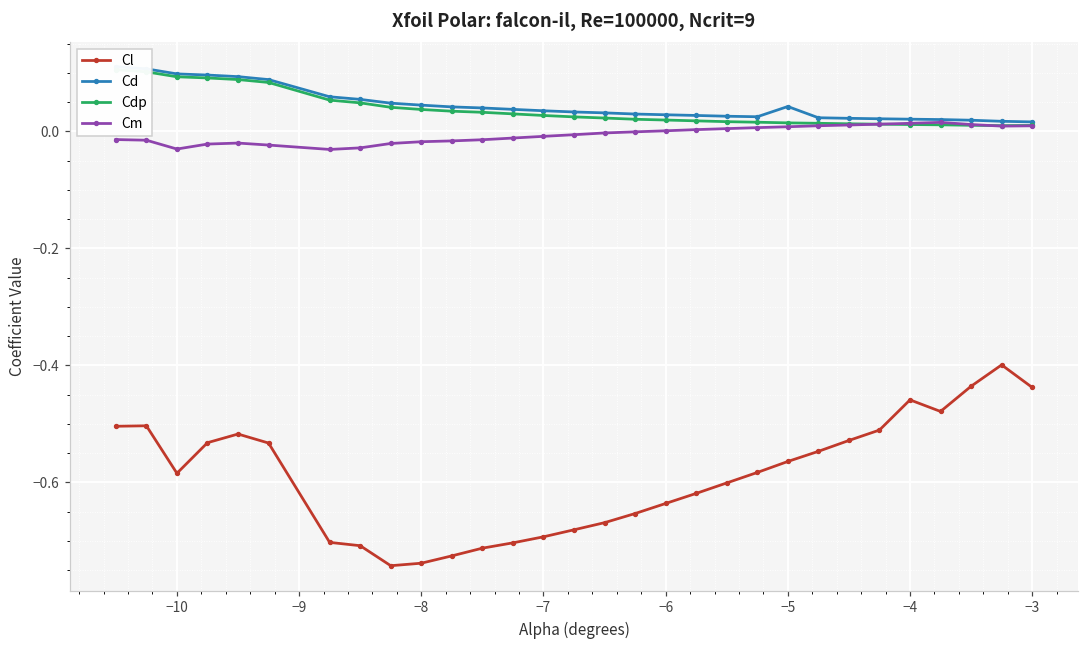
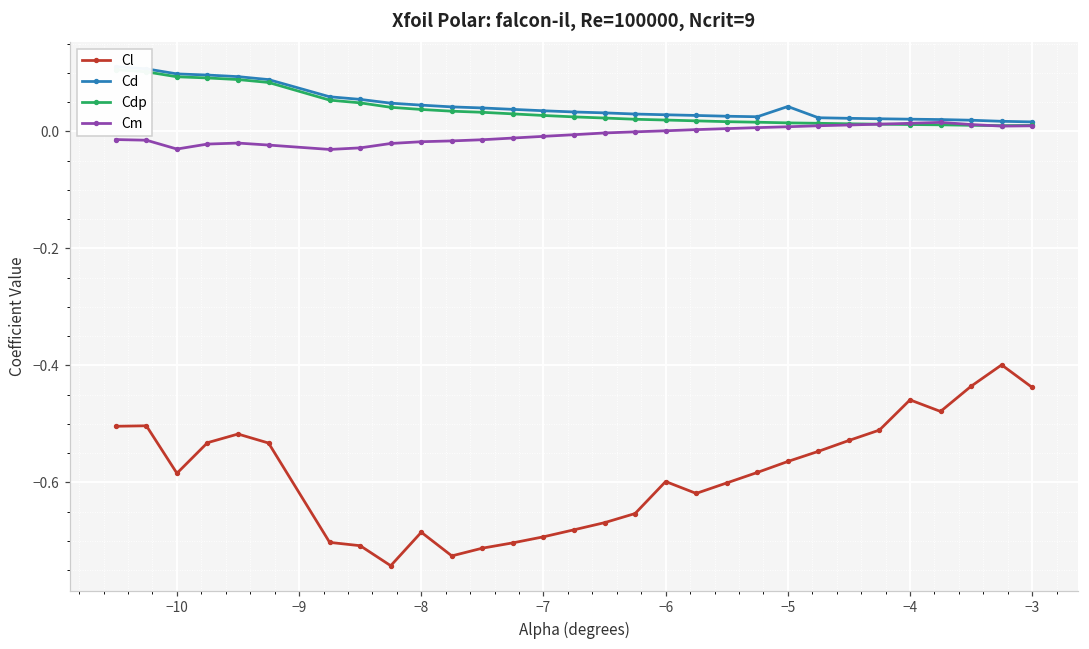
  {
    "Cl": {
      "−10": -0.58,
-     "−8": -0.74,
+     "−8": -0.69,
      "−7": -0.69,
-     "−6": -0.64,
+     "−6": -0.60,
      "−5": -0.56,
      "−4": -0.46,
      "−3": -0.44
    },
    "Cd": {
      "−10": 0.10,
      "−8": 0.04,
      "−7": 0.04,
      "−6": 0.03,
      "−5": 0.04,
      "−4": 0.02,
      "−3": 0.02
    },
    "Cdp": {
      "−10": 0.09,
      "−8": 0.04,
      "−7": 0.03,
      "−6": 0.02,
      "−5": 0.01
    },
    "Cm": {
      "−10": -0.03,
      "−8": -0.02,
      "−7": -0.01,
      "−6": 0.00,
      "−5": 0.01
    }
  }
